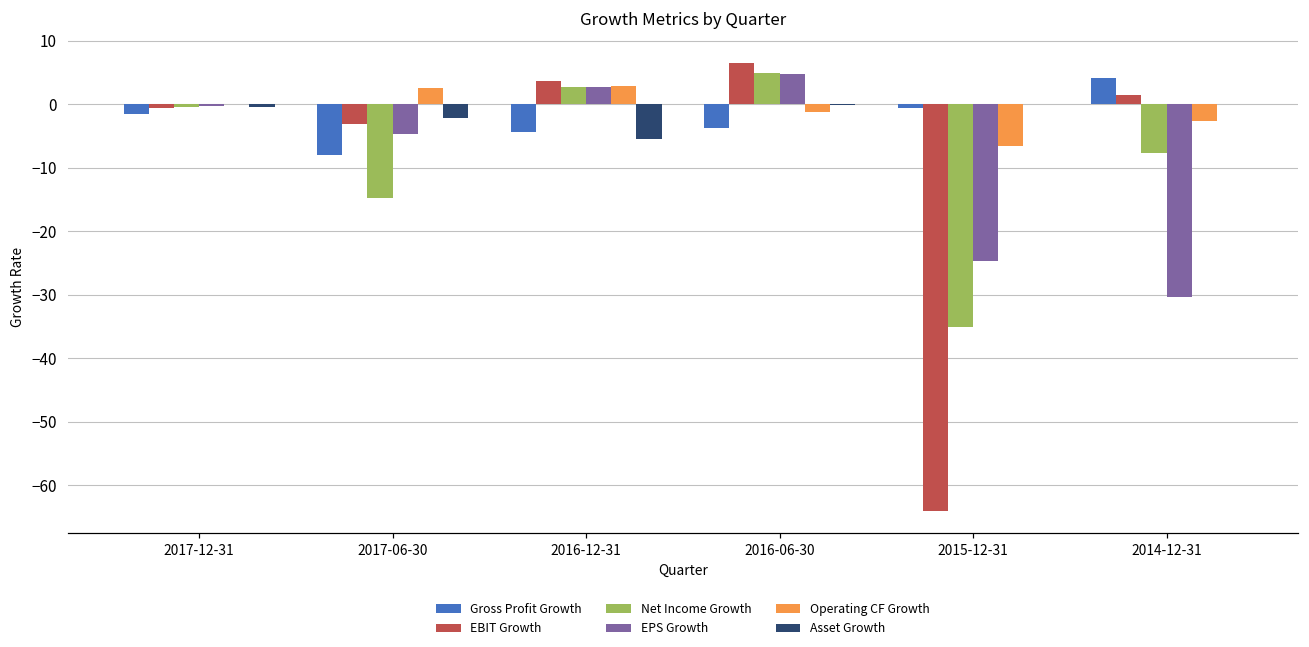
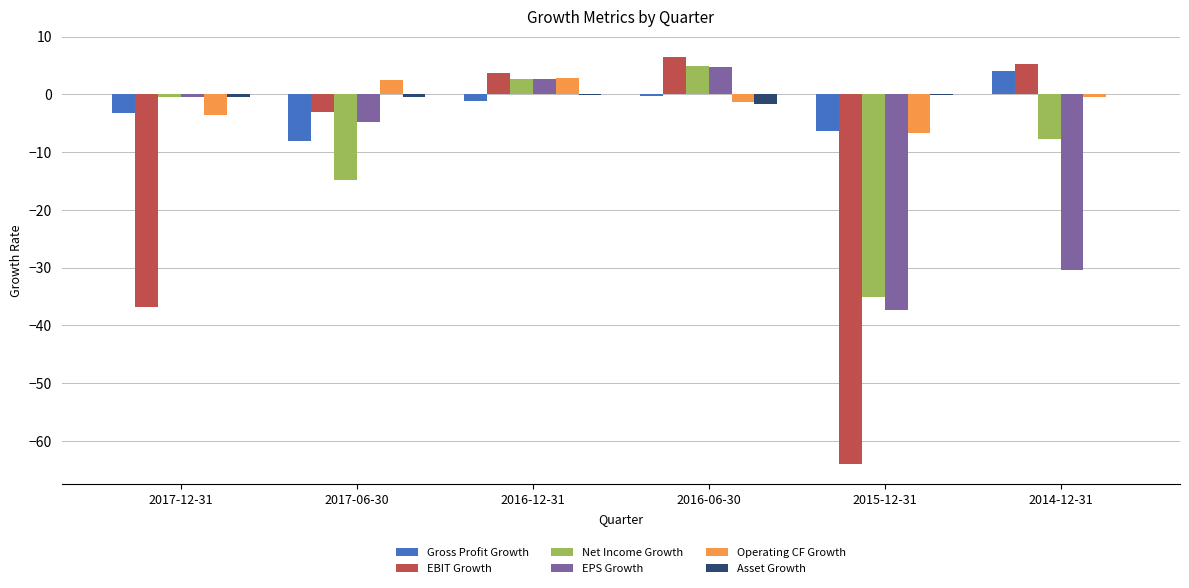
  {
    "Gross Profit Growth": {
-     "2017-12-31": -2,
+     "2017-12-31": -3,
      "2017-06-30": -8,
-     "2016-12-31": -4,
-     "2016-06-30": -4,
-     "2015-12-31": -1,
+     "2016-12-31": -1,
+     "2016-06-30": 0,
+     "2015-12-31": -6,
      "2014-12-31": 4
    },
    "EBIT Growth": {
-     "2017-12-31": -1,
+     "2017-12-31": -37,
      "2017-06-30": -3,
      "2016-12-31": 4,
      "2016-06-30": 6,
      "2015-12-31": -64,
-     "2014-12-31": 1
+     "2014-12-31": 5
    },
    "Net Income Growth": {
      "2017-12-31": 0,
      "2017-06-30": -15,
      "2016-12-31": 3,
      "2016-06-30": 5,
      "2015-12-31": -35,
      "2014-12-31": -8
    },
    "EPS Growth": {
      "2017-06-30": -5,
      "2016-12-31": 3,
      "2016-06-30": 5,
-     "2015-12-31": -25,
+     "2015-12-31": -37,
      "2014-12-31": -30
    },
    "Operating CF Growth": {
-     "2017-12-31": 0,
+     "2017-12-31": -4,
      "2017-06-30": 3,
      "2016-12-31": 3,
      "2016-06-30": -1,
      "2015-12-31": -7,
-     "2014-12-31": -3
+     "2014-12-31": -1
    },
    "Asset Growth": {
      "2017-12-31": 0,
-     "2017-06-30": -2,
-     "2016-12-31": -5,
-     "2016-06-30": 0
+     "2017-06-30": 0,
+     "2016-12-31": 0,
+     "2016-06-30": -2
    }
  }
